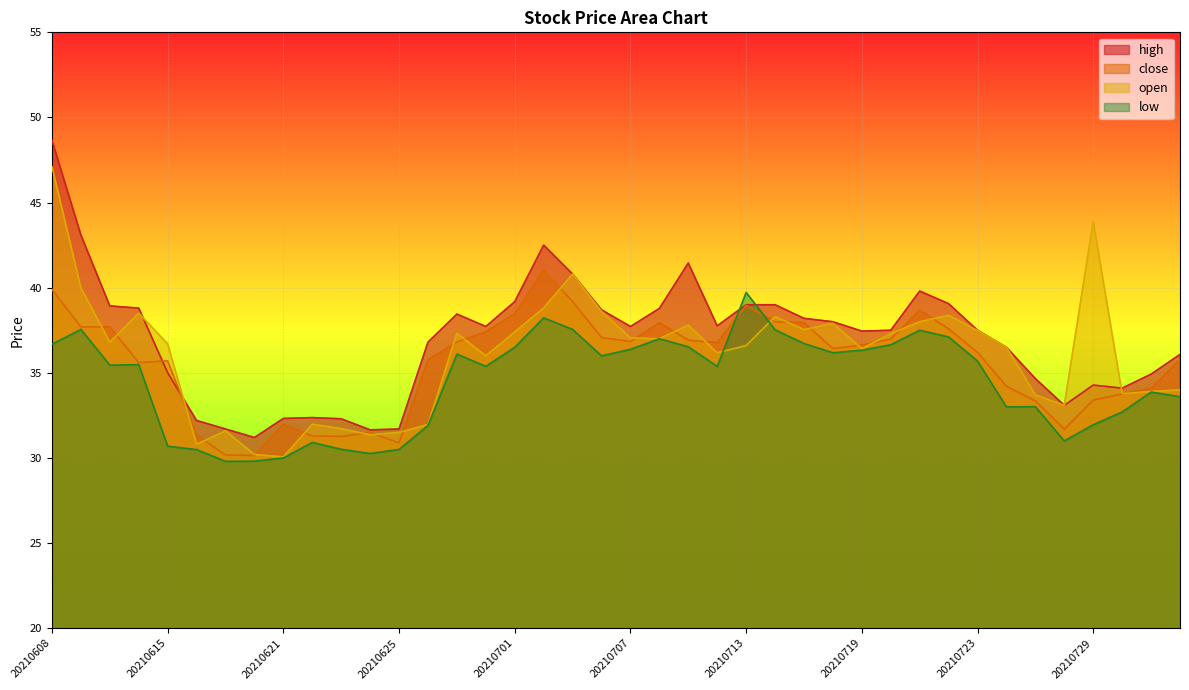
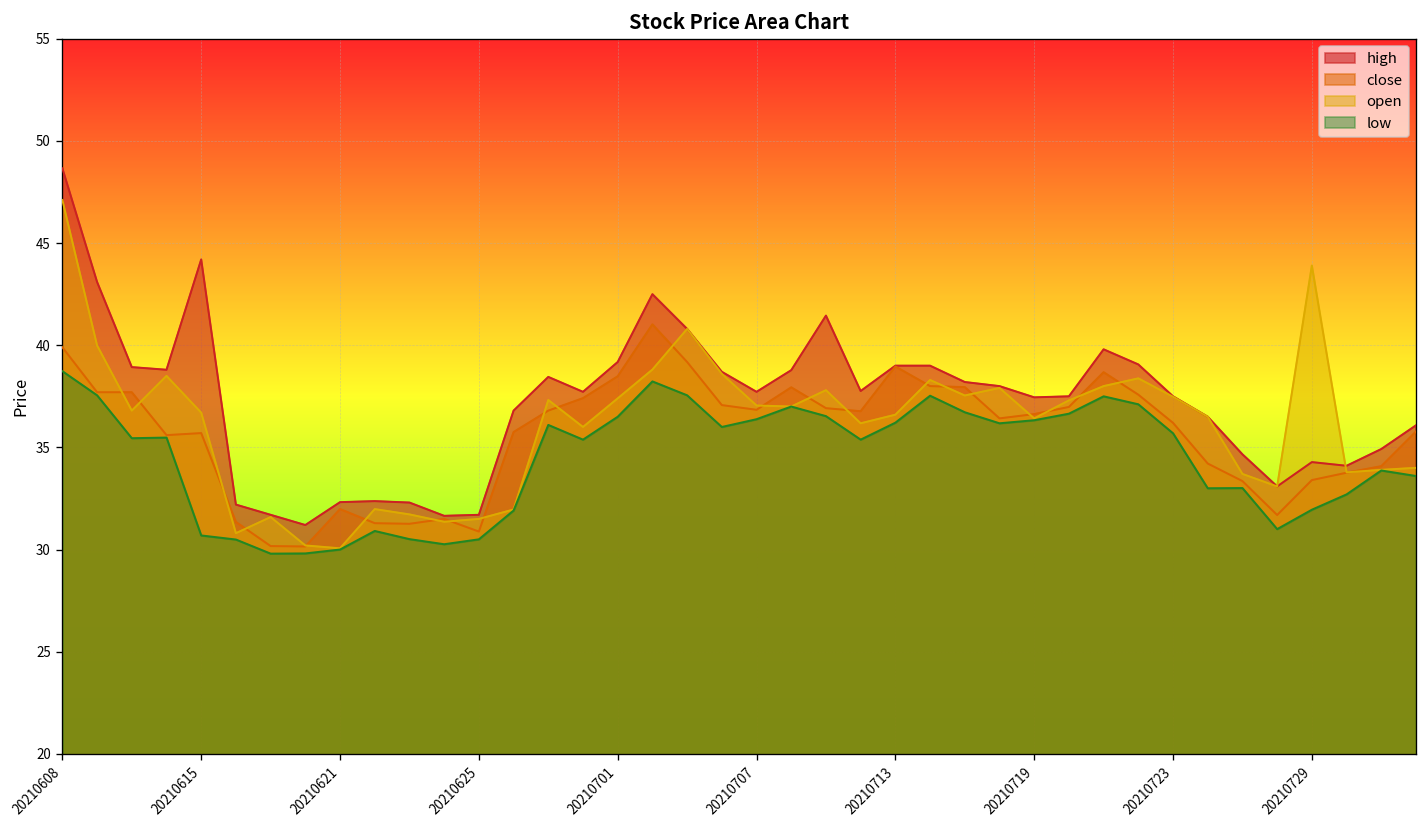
  {
    "high": {
      "20210608": 48.7,
-     "20210615": 35.0,
+     "20210615": 44.2,
      "20210621": 32.3,
      "20210625": 31.7,
      "20210701": 39.2,
      "20210707": 37.7,
      "20210719": 37.5,
      "20210729": 34.3
    },
    "close": {
      "20210608": 39.9,
      "20210615": 35.7,
      "20210621": 32.0,
      "20210625": 30.9,
      "20210701": 38.5,
      "20210707": 36.8,
      "20210719": 36.6,
      "20210723": 36.2,
      "20210729": 33.4
    },
    "open": {
      "20210608": 47.1,
      "20210615": 36.7,
      "20210625": 31.5,
      "20210701": 37.4,
      "20210707": 37.1,
      "20210713": 36.6,
      "20210729": 43.9
    },
    "low": {
-     "20210608": 36.7,
+     "20210608": 38.7,
      "20210615": 30.7,
      "20210625": 30.5,
      "20210701": 36.5,
      "20210707": 36.4,
-     "20210713": 39.7,
+     "20210713": 36.2,
      "20210723": 35.7,
      "20210729": 32.0
    }
  }
